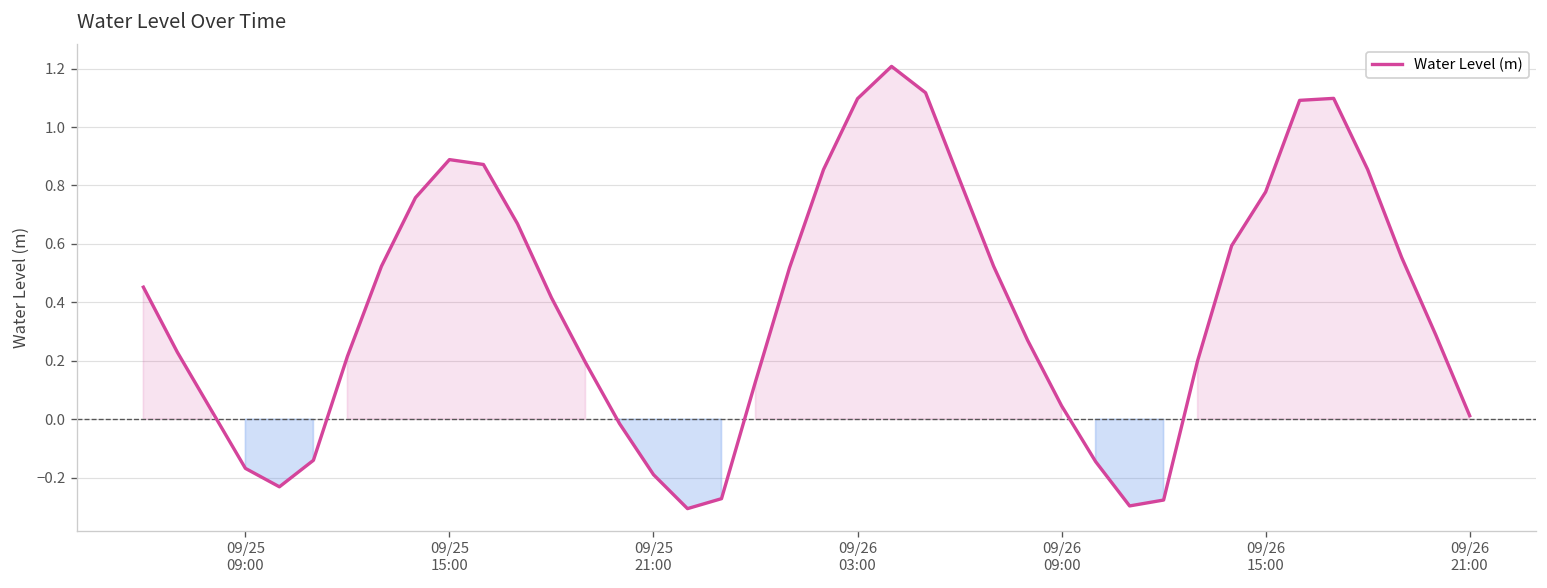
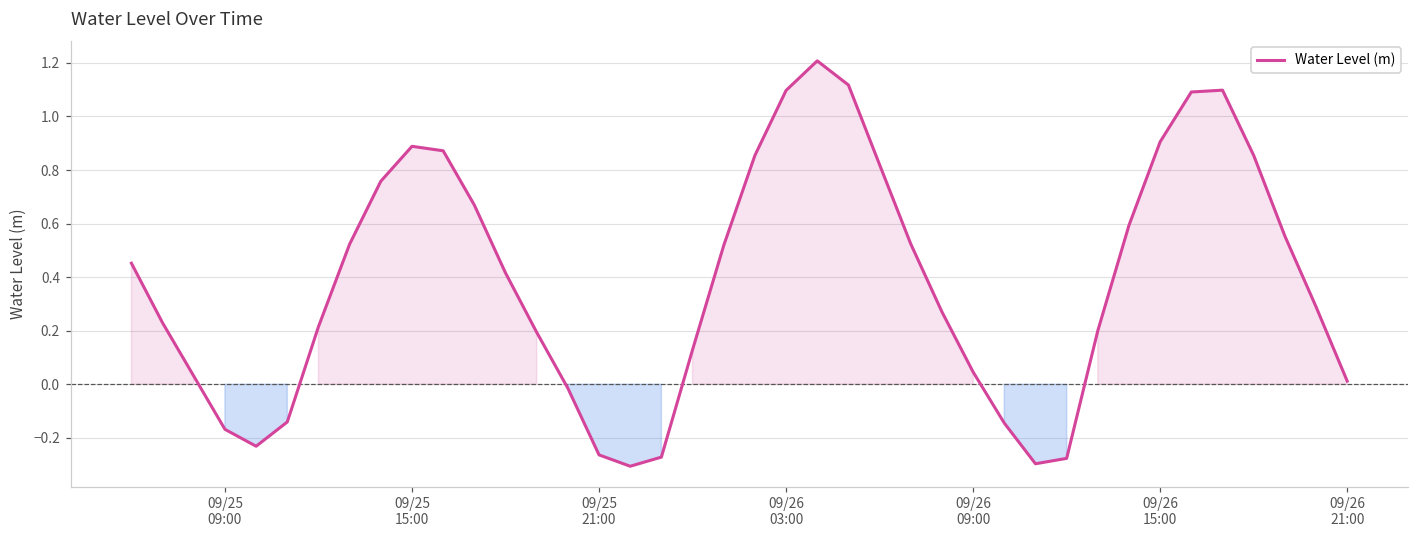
  {
    "09/25 09:00": -0.17,
    "09/25 15:00": 0.89,
-   "09/25 21:00": -0.19,
+   "09/25 21:00": -0.26,
    "09/26 03:00": 1.10,
    "09/26 09:00": 0.05,
-   "09/26 15:00": 0.78,
+   "09/26 15:00": 0.91,
    "09/26 21:00": 0.01
  }
